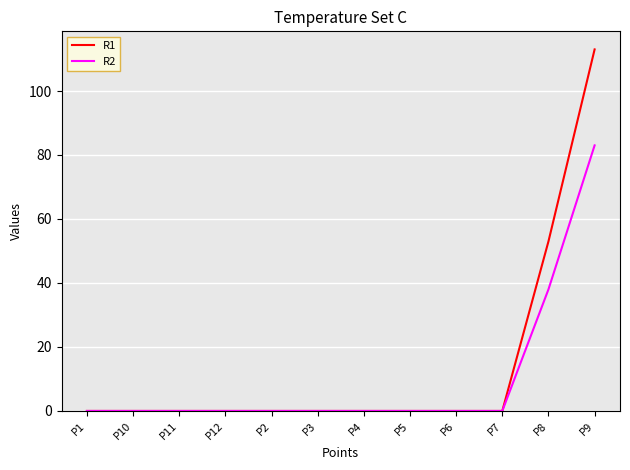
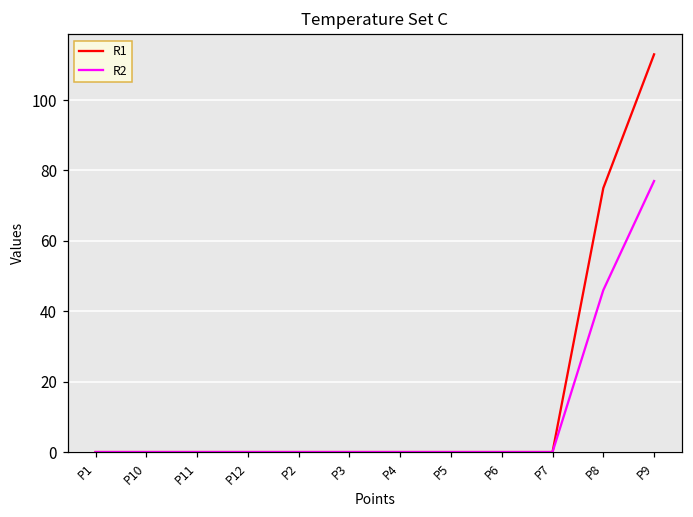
  {
    "R1": {
-     "P8": 53,
+     "P8": 75,
      "P9": 113
    },
    "R2": {
-     "P8": 38,
-     "P9": 83
+     "P8": 46,
+     "P9": 77
    }
  }
